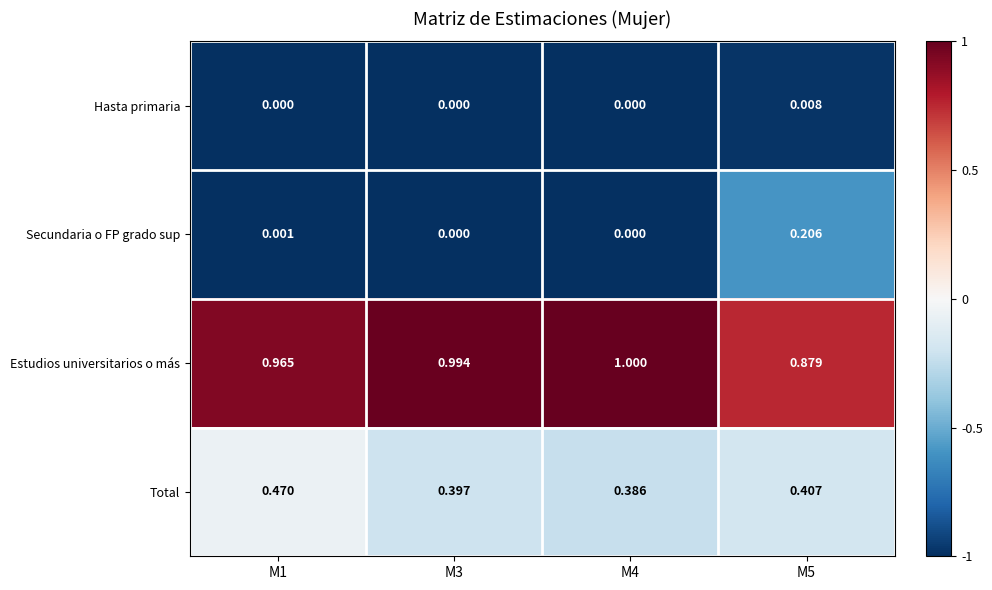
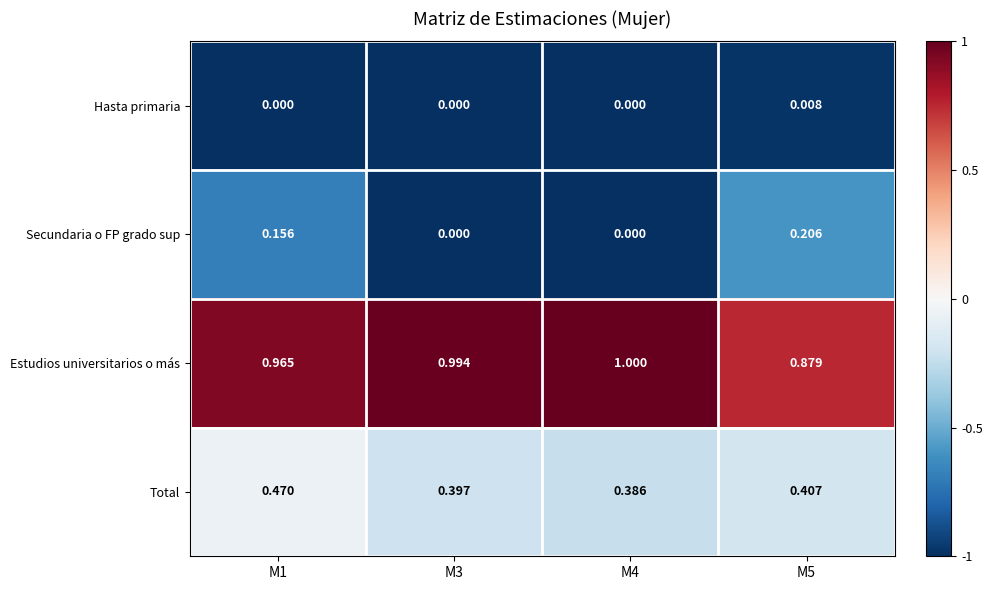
  {
    "Hasta primaria": {
      "M1": 0.000,
      "M3": 0.000,
      "M4": 0.000,
      "M5": 0.008
    },
    "Secundaria o FP grado sup": {
-     "M1": 0.001,
+     "M1": 0.156,
      "M3": 0.000,
      "M4": 0.000,
      "M5": 0.206
    },
    "Estudios universitarios o más": {
      "M1": 0.965,
      "M3": 0.994,
      "M4": 1.000,
      "M5": 0.879
    },
    "Total": {
      "M1": 0.470,
      "M3": 0.397,
      "M4": 0.386,
      "M5": 0.407
    }
  }
